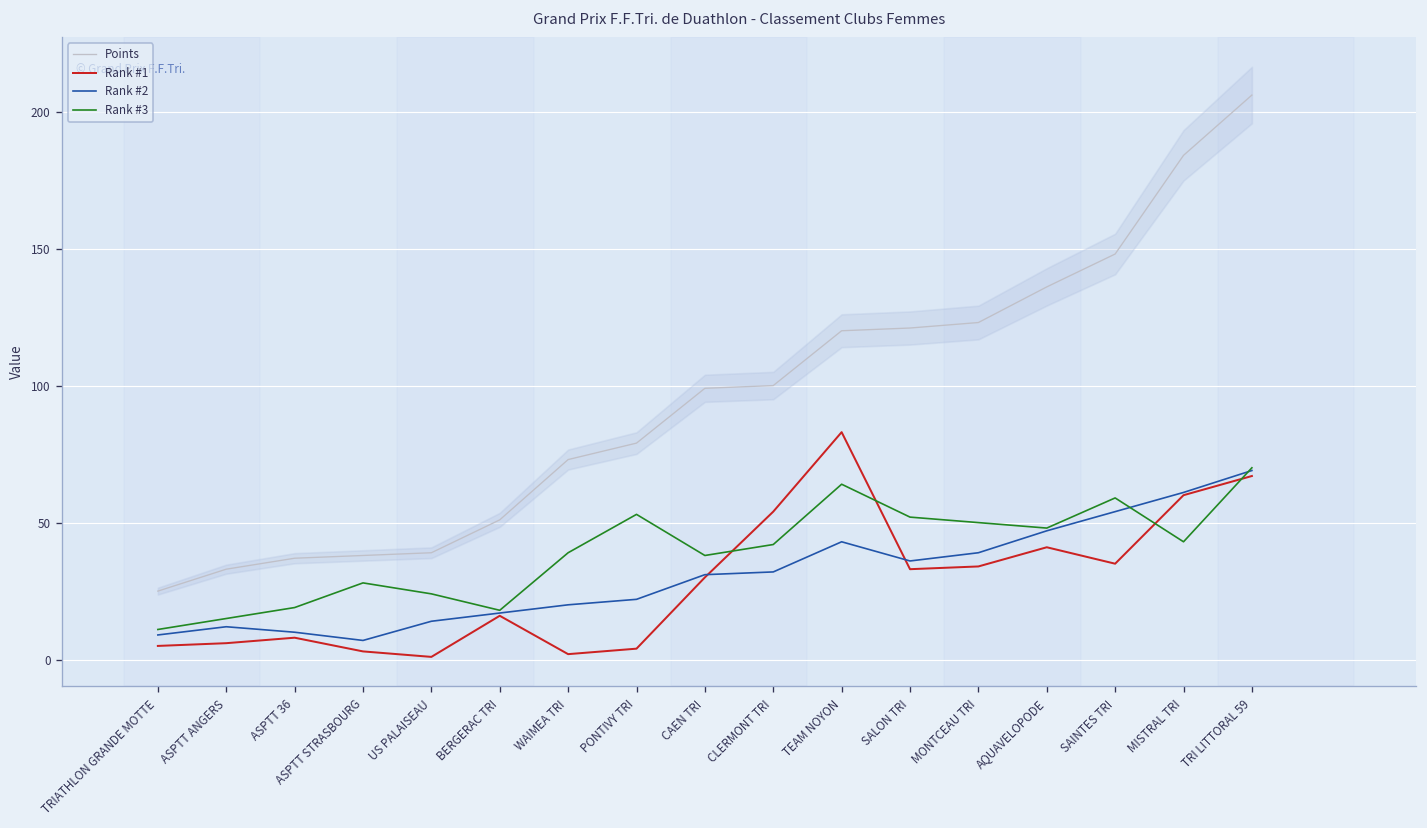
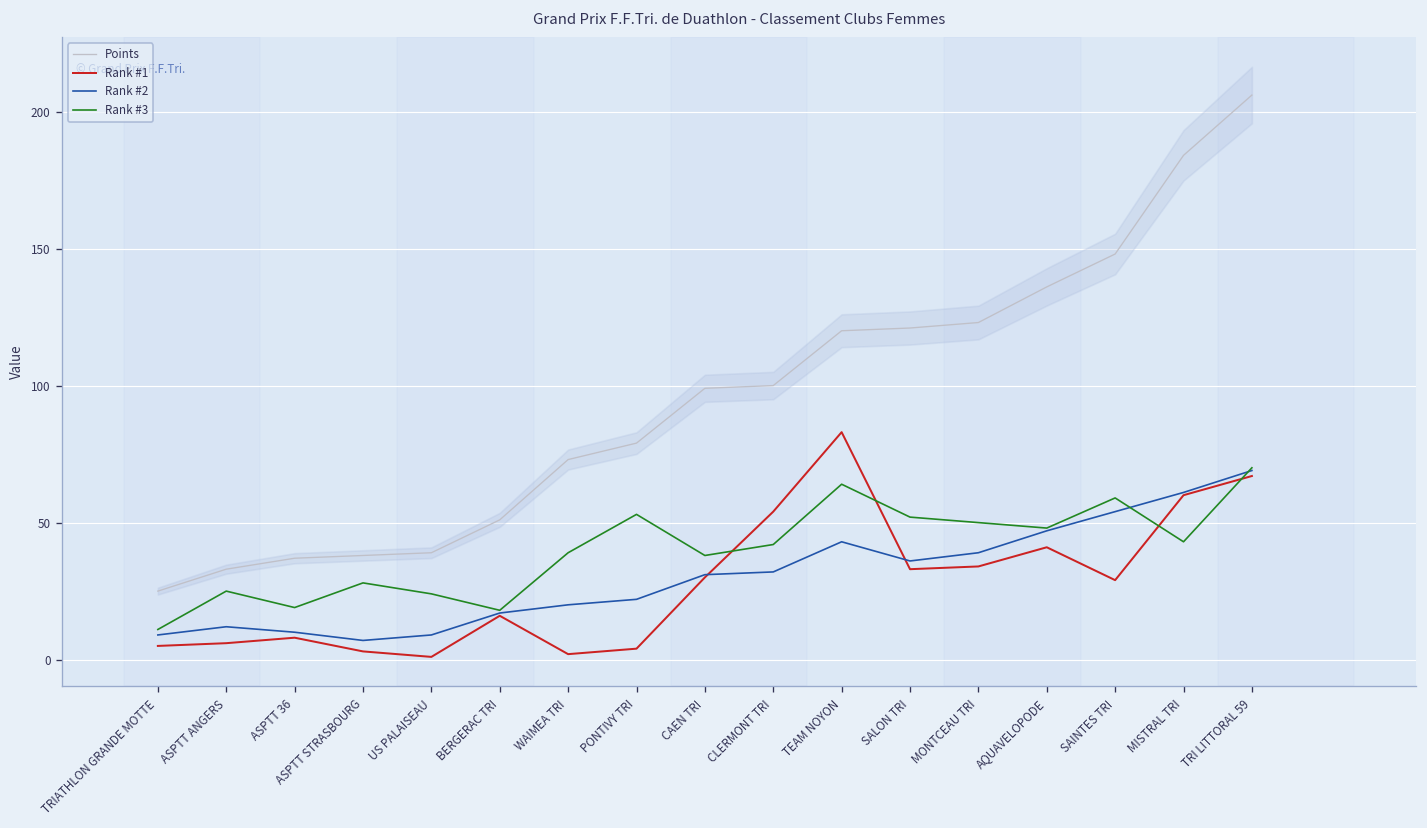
  {
    "Rank #1": {
      "TRIATHLON GRANDE MOTTE": 5,
      "ASPTT ANGERS": 6,
      "ASPTT 36": 8,
      "ASPTT STRASBOURG": 3,
      "US PALAISEAU": 1,
      "WAIMEA TRI": 2,
      "PONTIVY TRI": 4,
      "CLERMONT TRI": 54,
      "TEAM NOYON": 83,
      "SALON TRI": 33,
      "MONTCEAU TRI": 34,
      "AQUAVELOPODE": 41,
-     "SAINTES TRI": 35,
+     "SAINTES TRI": 29,
      "TRI LITTORAL 59": 67
    },
    "Rank #2": {
      "TRIATHLON GRANDE MOTTE": 9,
      "ASPTT ANGERS": 12,
      "ASPTT 36": 10,
      "ASPTT STRASBOURG": 7,
-     "US PALAISEAU": 14,
+     "US PALAISEAU": 9,
      "WAIMEA TRI": 20,
      "PONTIVY TRI": 22,
      "CLERMONT TRI": 32,
      "TEAM NOYON": 43,
      "SALON TRI": 36,
      "MONTCEAU TRI": 39,
      "SAINTES TRI": 54
    },
    "Rank #3": {
      "TRIATHLON GRANDE MOTTE": 11,
-     "ASPTT ANGERS": 15,
+     "ASPTT ANGERS": 25,
      "ASPTT 36": 19,
      "ASPTT STRASBOURG": 28,
      "US PALAISEAU": 24,
      "WAIMEA TRI": 39,
      "PONTIVY TRI": 53,
      "CAEN TRI": 38,
      "CLERMONT TRI": 42,
      "TEAM NOYON": 64,
      "SALON TRI": 52,
      "MONTCEAU TRI": 50,
      "SAINTES TRI": 59,
      "MISTRAL TRI": 43
    }
  }
